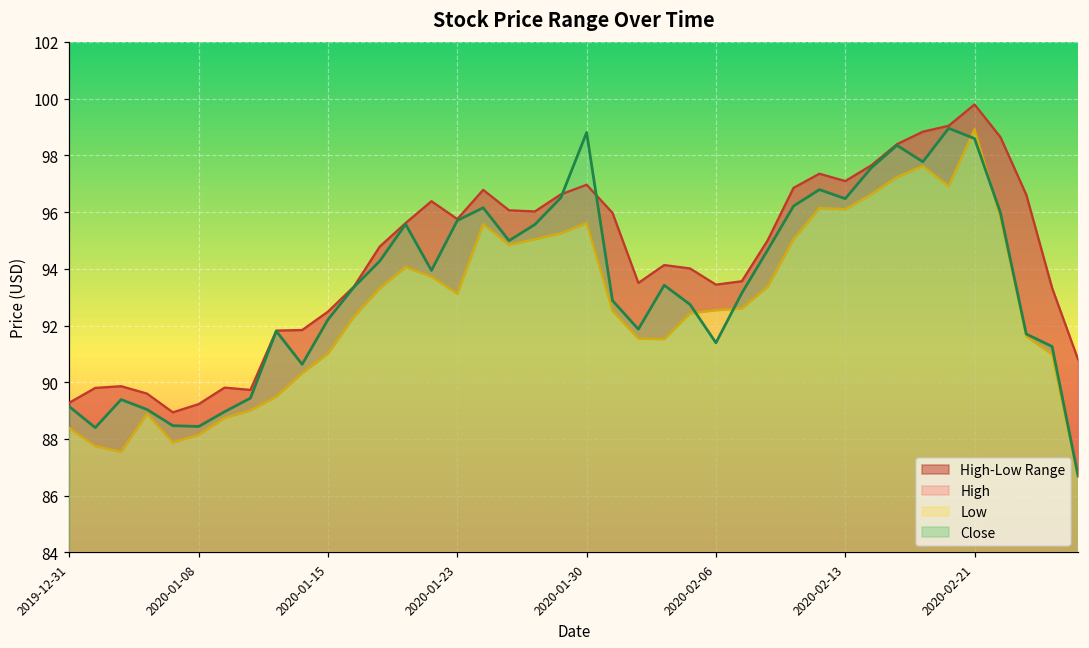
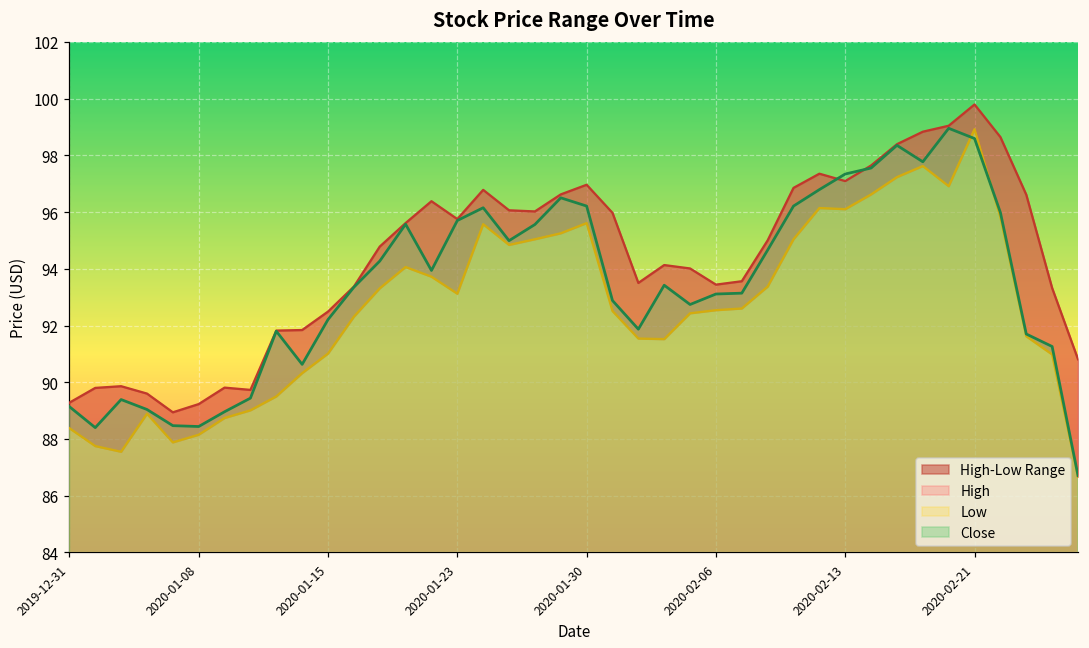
  {
    "Close": {
      "2019-12-31": 89.1,
      "2020-01-08": 88.4,
      "2020-01-15": 92.2,
-     "2020-01-30": 98.8,
-     "2020-02-06": 91.4,
-     "2020-02-13": 96.5,
+     "2020-01-30": 96.2,
+     "2020-02-06": 93.1,
+     "2020-02-13": 97.3,
      "2020-02-21": 98.6
    }
  }
